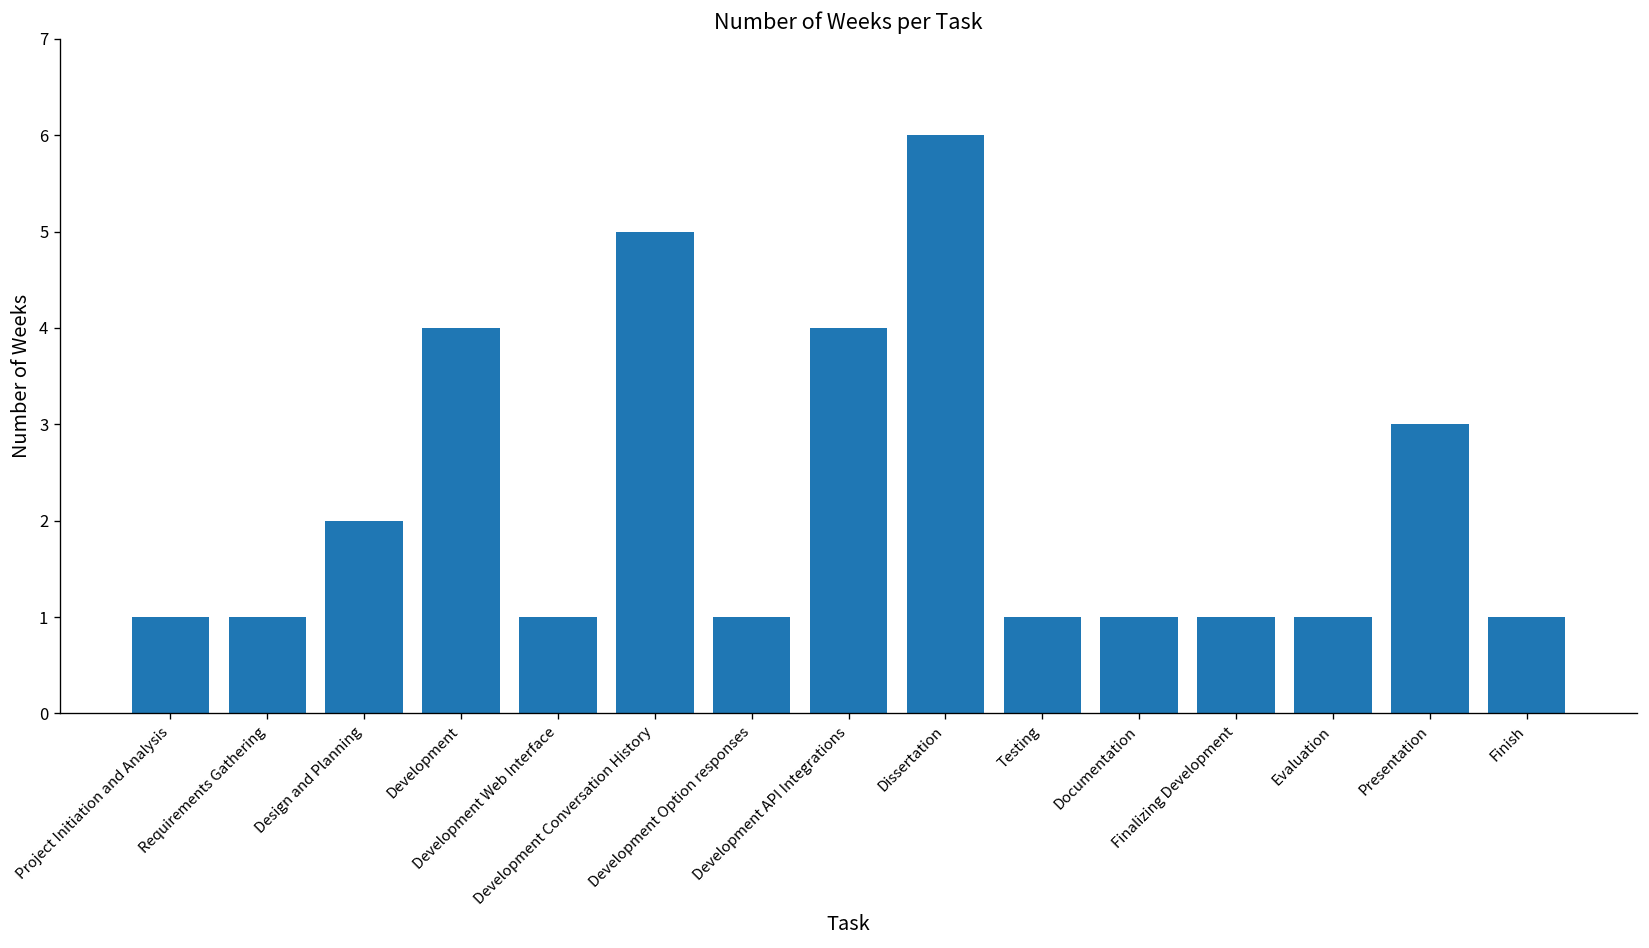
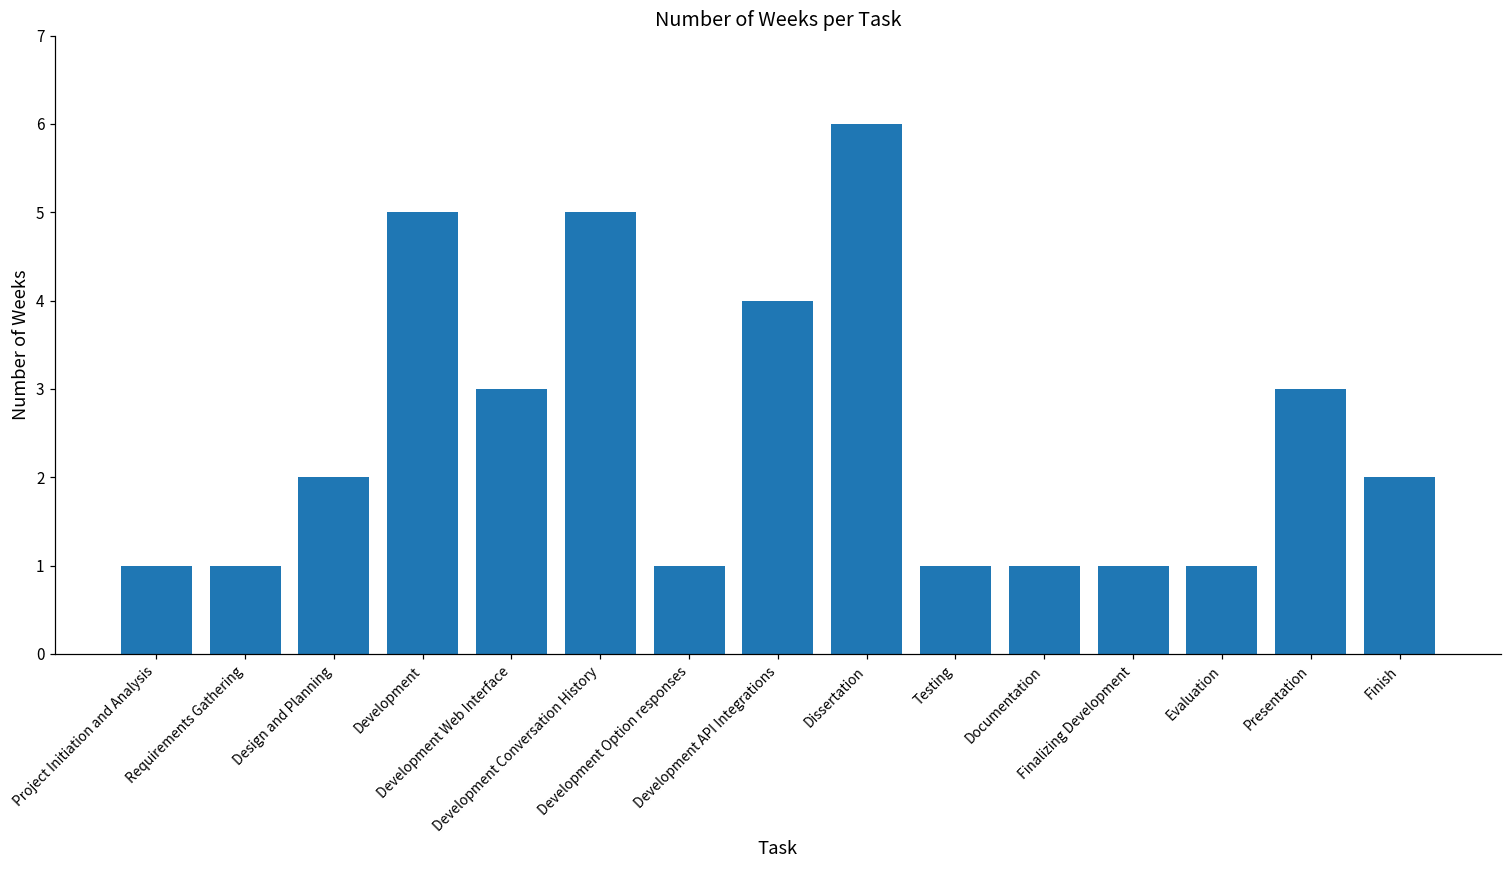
  {
    "Project Initiation and Analysis": 1,
    "Requirements Gathering": 1,
    "Design and Planning": 2,
-   "Development": 4,
-   "Development Web Interface": 1,
+   "Development": 5,
+   "Development Web Interface": 3,
    "Development Conversation History": 5,
    "Development Option responses": 1,
    "Development API Integrations": 4,
    "Dissertation": 6,
    "Testing": 1,
    "Documentation": 1,
    "Finalizing Development": 1,
    "Evaluation": 1,
    "Presentation": 3,
-   "Finish": 1
+   "Finish": 2
  }
